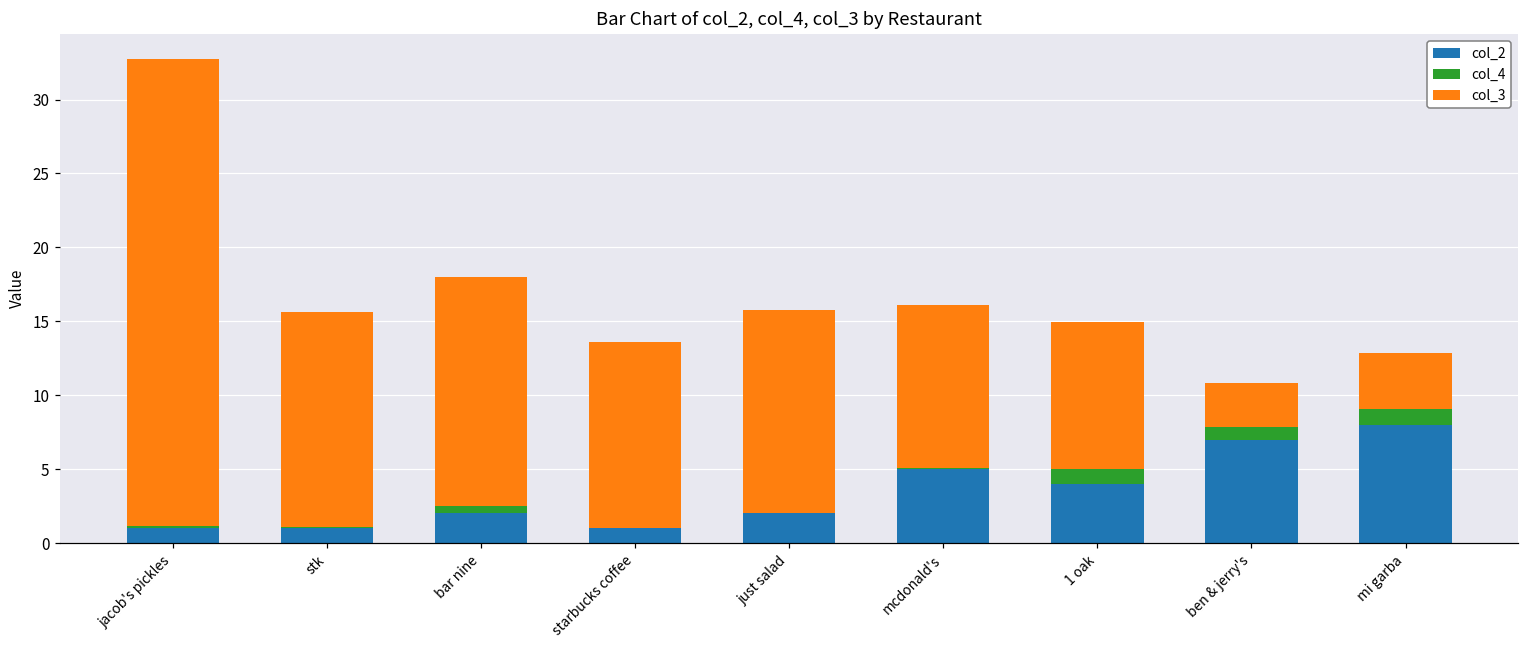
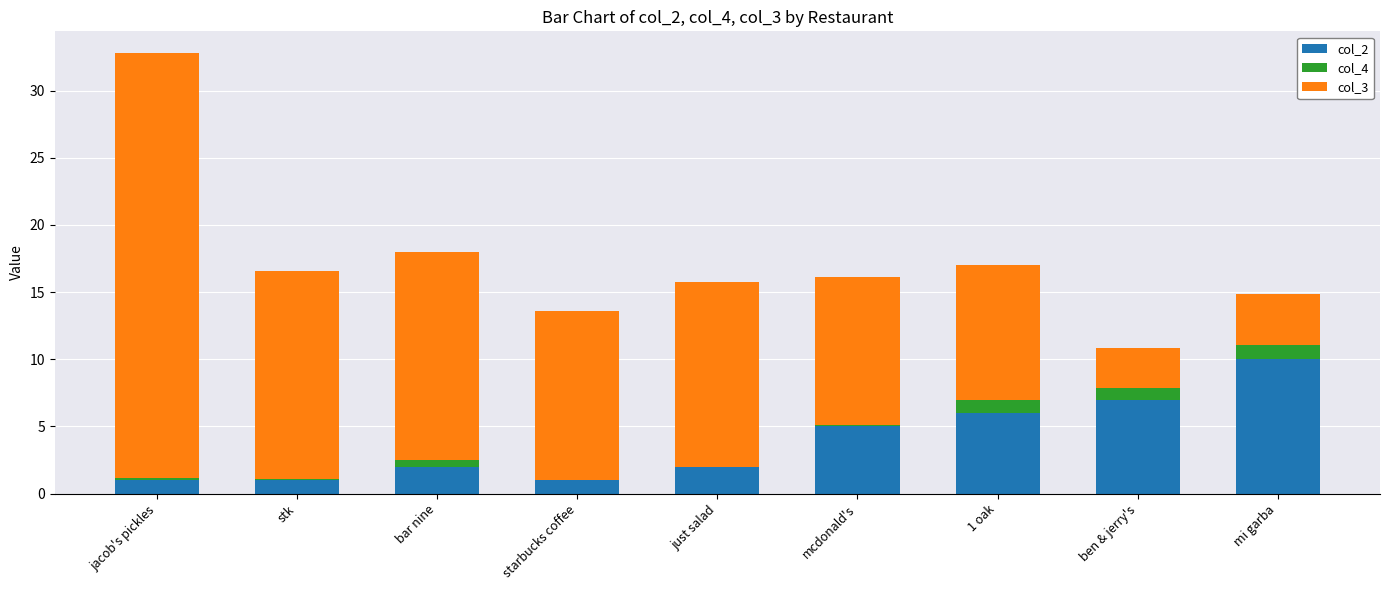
  {
    "col_2": {
      "jacob's pickles": 1,
      "stk": 1,
      "bar nine": 2,
      "starbucks coffee": 1,
      "just salad": 2,
      "mcdonald's": 5,
-     "1 oak": 4,
+     "1 oak": 6,
      "ben & jerry's": 7,
-     "mi garba": 8
+     "mi garba": 10
    },
    "col_4": {
      "bar nine": 0.5,
      "1 oak": 1.0,
      "ben & jerry's": 0.8,
      "mi garba": 1.0
    },
    "col_3": {
      "jacob's pickles": 31.6,
-     "stk": 14.6,
+     "stk": 15.5,
      "bar nine": 15.5,
      "starbucks coffee": 12.6,
      "just salad": 13.8,
      "mcdonald's": 11.0,
      "1 oak": 10.0,
      "ben & jerry's": 3.0,
      "mi garba": 3.8
    }
  }
